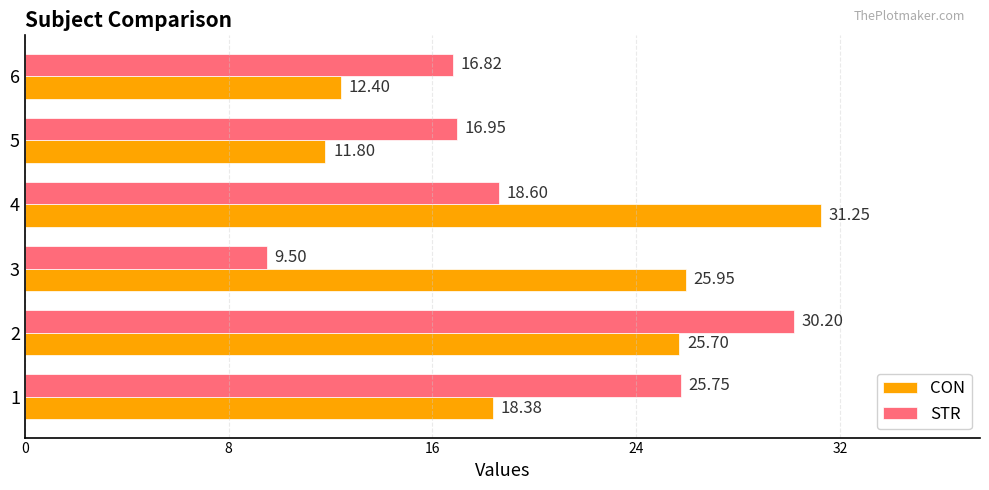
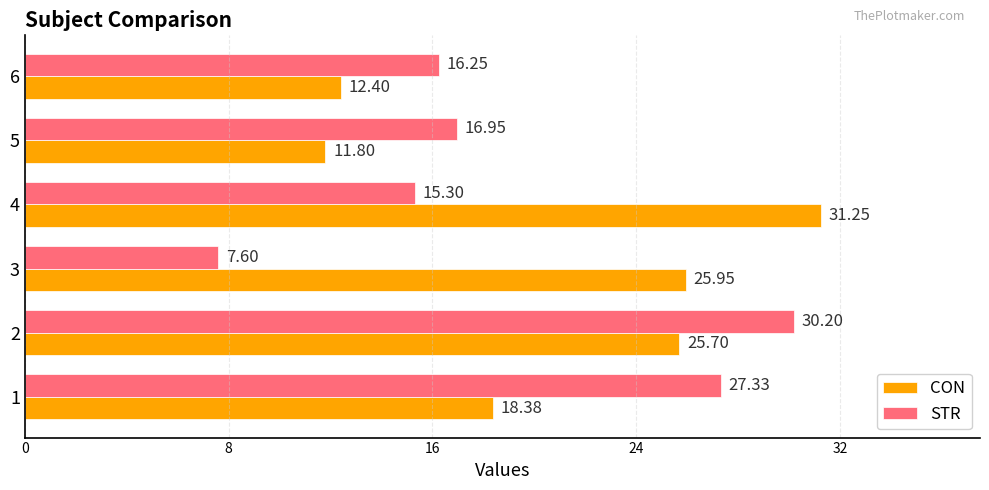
  {
    "CON": {
      "6": 12.40,
      "5": 11.80,
      "4": 31.25,
      "3": 25.95,
      "2": 25.70,
      "1": 18.38
    },
    "STR": {
-     "6": 16.82,
+     "6": 16.25,
      "5": 16.95,
-     "4": 18.60,
-     "3": 9.50,
+     "4": 15.30,
+     "3": 7.60,
      "2": 30.20,
-     "1": 25.75
+     "1": 27.33
    }
  }
